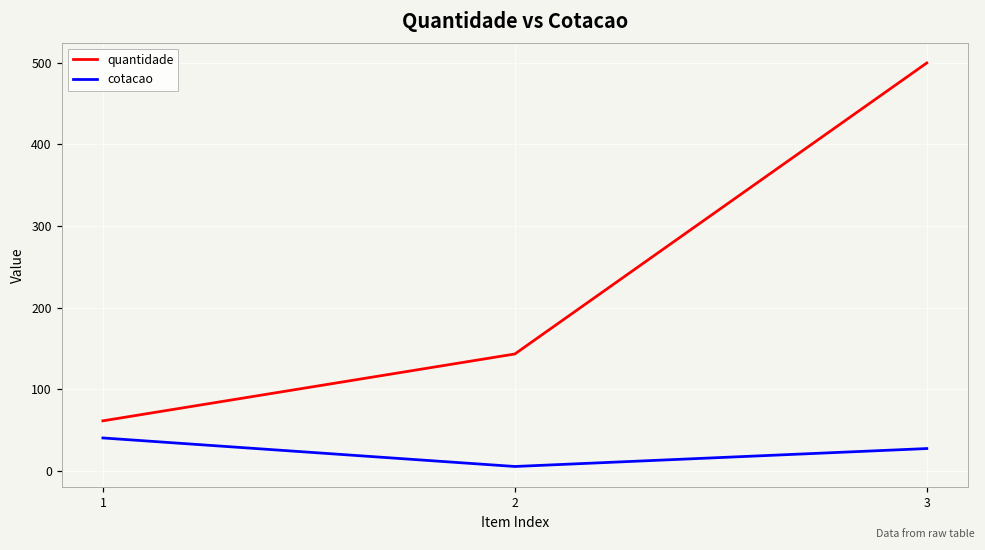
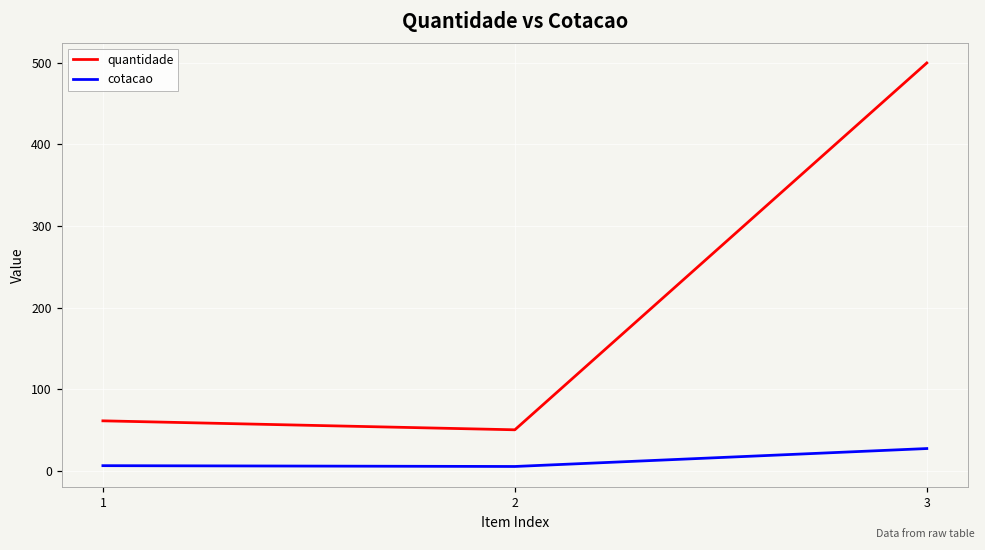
  {
    "quantidade": {
      "1": 60,
-     "2": 140,
+     "2": 50,
      "3": 500
    },
    "cotacao": {
-     "1": 40,
+     "1": 10,
      "2": 10,
      "3": 30
    }
  }
